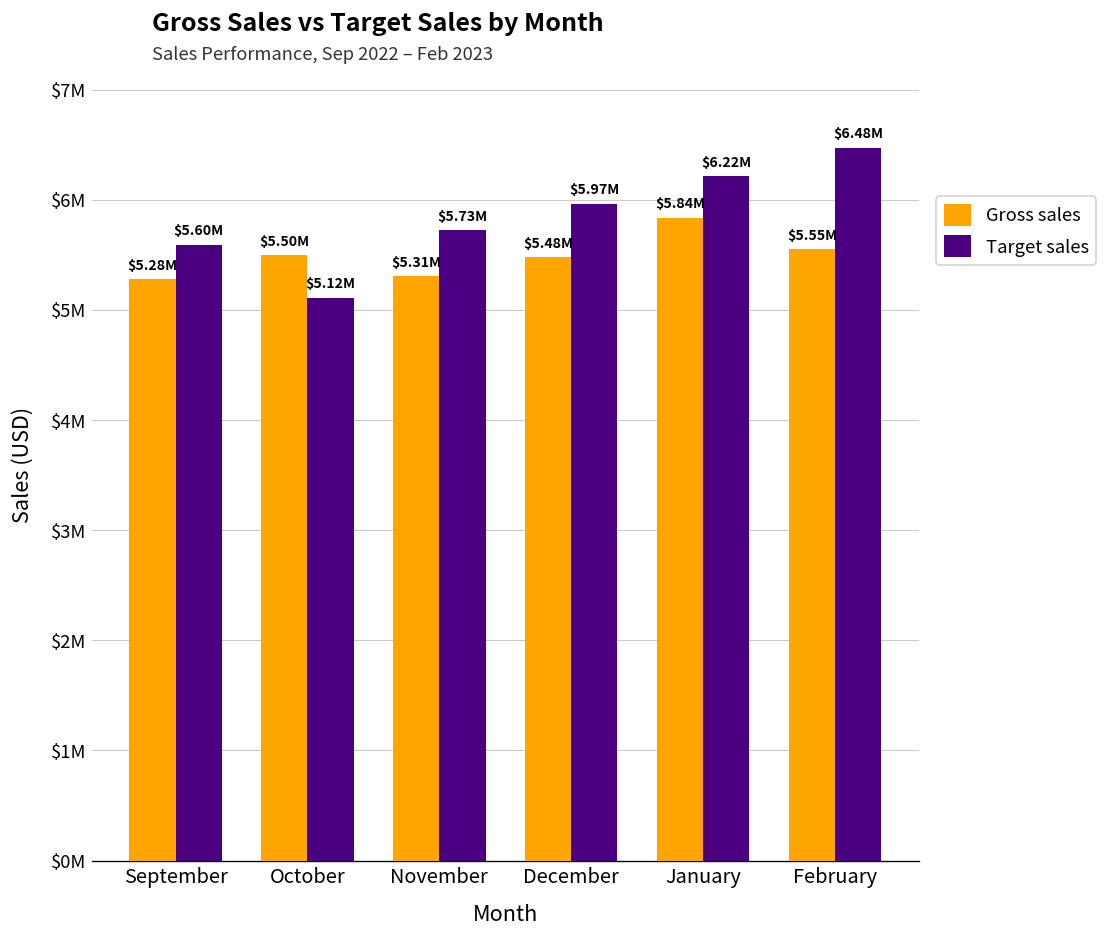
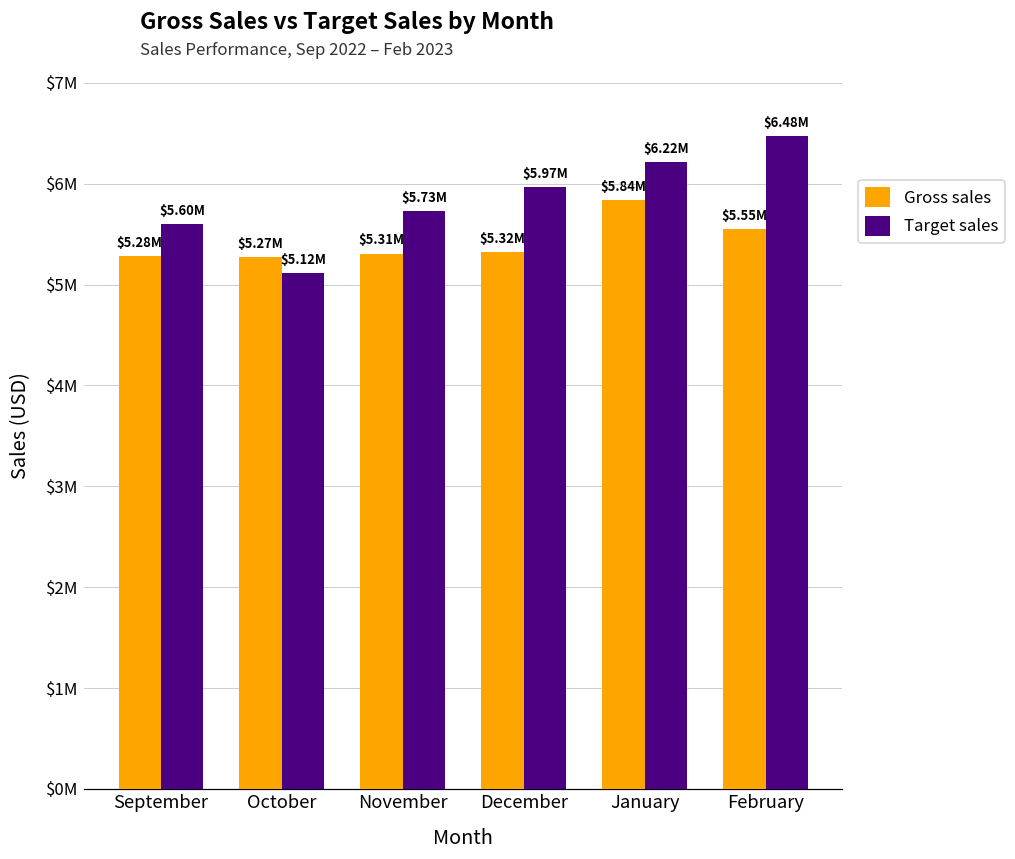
  {
    "Gross sales": {
      "September": "$5.28M",
-     "October": "$5.50M",
+     "October": "$5.27M",
      "November": "$5.31M",
-     "December": "$5.48M",
+     "December": "$5.32M",
      "January": "$5.84M",
      "February": "$5.55M"
    },
    "Target sales": {
      "September": "$5.60M",
      "October": "$5.12M",
      "November": "$5.73M",
      "December": "$5.97M",
      "January": "$6.22M",
      "February": "$6.48M"
    }
  }
